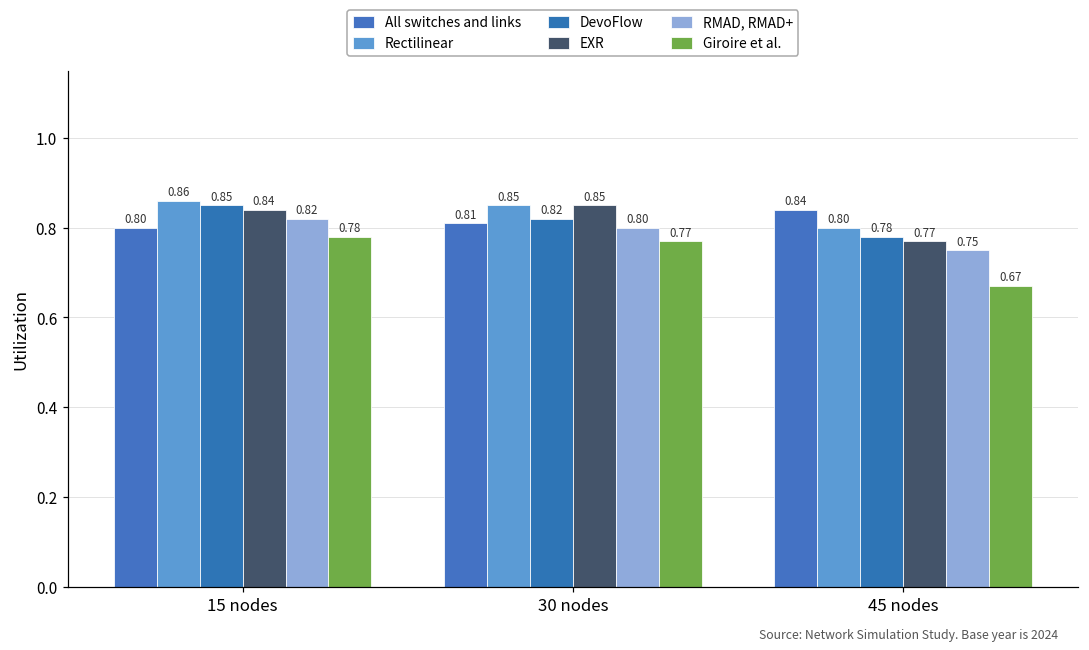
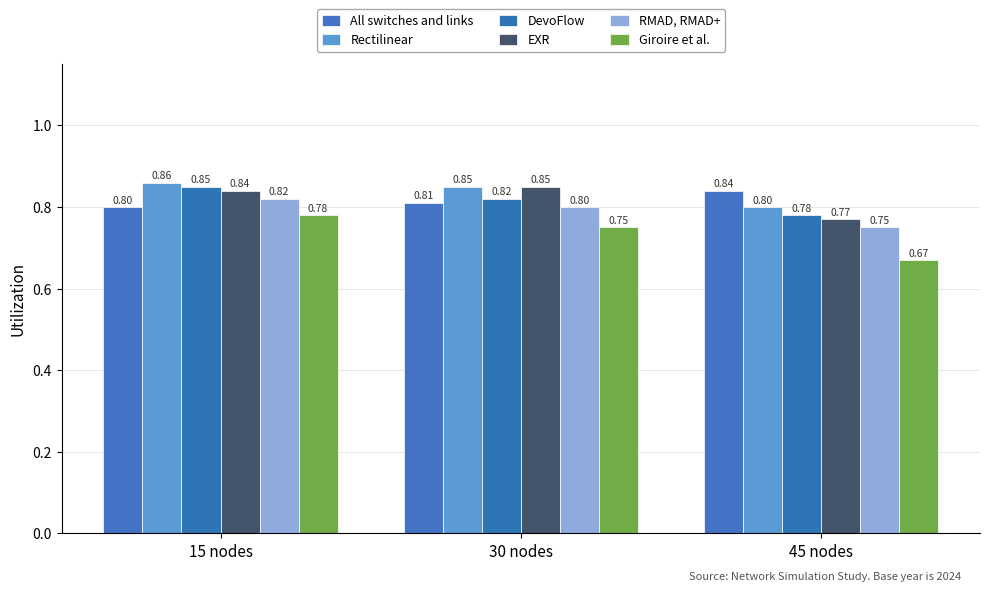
  {
    "EXR": {
      "15 nodes": 0.84,
      "30 nodes": 0.85,
      "45 nodes": 0.77
    },
    "Giroire et al.": {
      "15 nodes": 0.78,
-     "30 nodes": 0.77,
+     "30 nodes": 0.75,
      "45 nodes": 0.67
    }
  }
